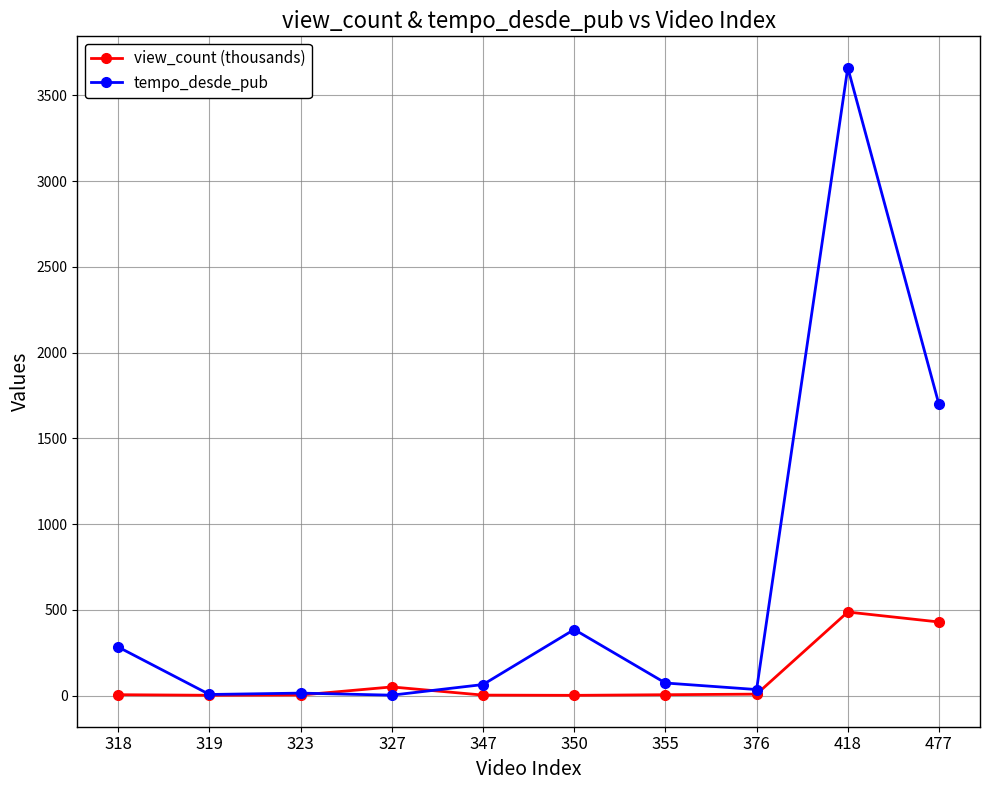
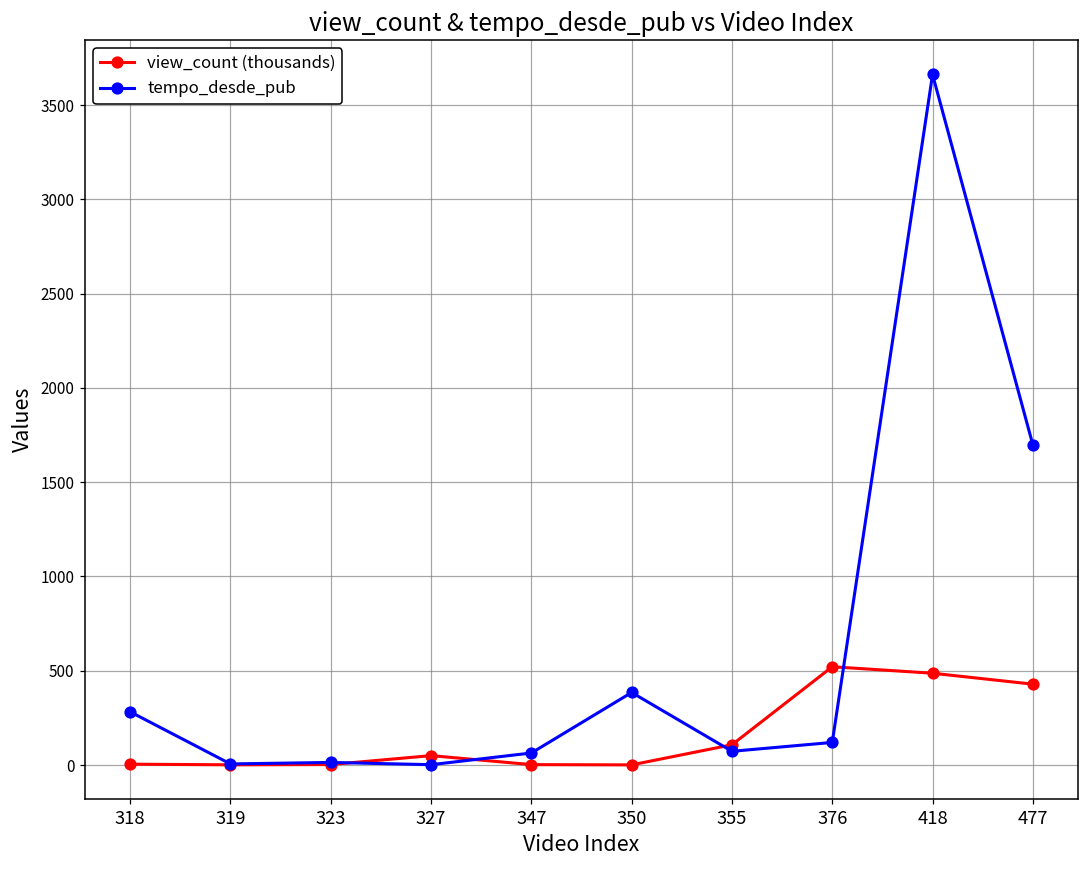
  {
    "view_count (thousands)": {
      "318": 0,
      "327": 50,
      "347": 0,
      "350": 0,
-     "355": 0,
-     "376": 10,
+     "355": 110,
+     "376": 520,
      "418": 490,
      "477": 430
    },
    "tempo_desde_pub": {
      "318": 280,
      "327": 0,
      "347": 60,
      "350": 390,
      "355": 70,
-     "376": 30,
+     "376": 120,
      "418": 3660,
      "477": 1700
    }
  }
